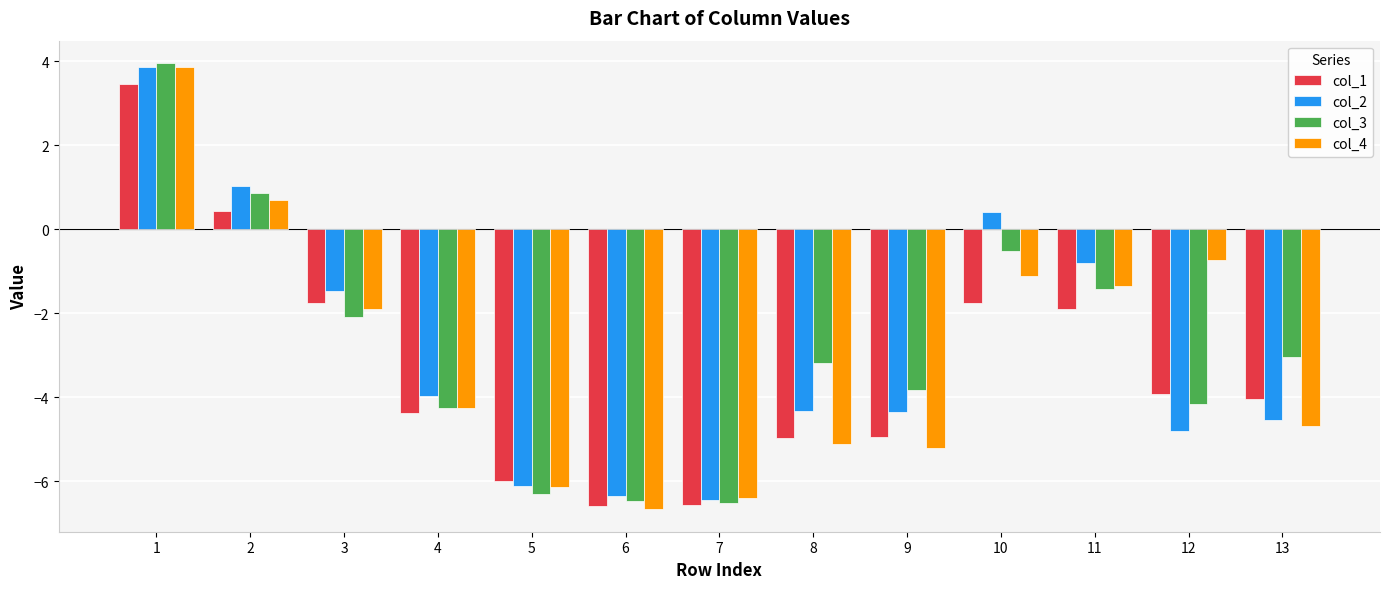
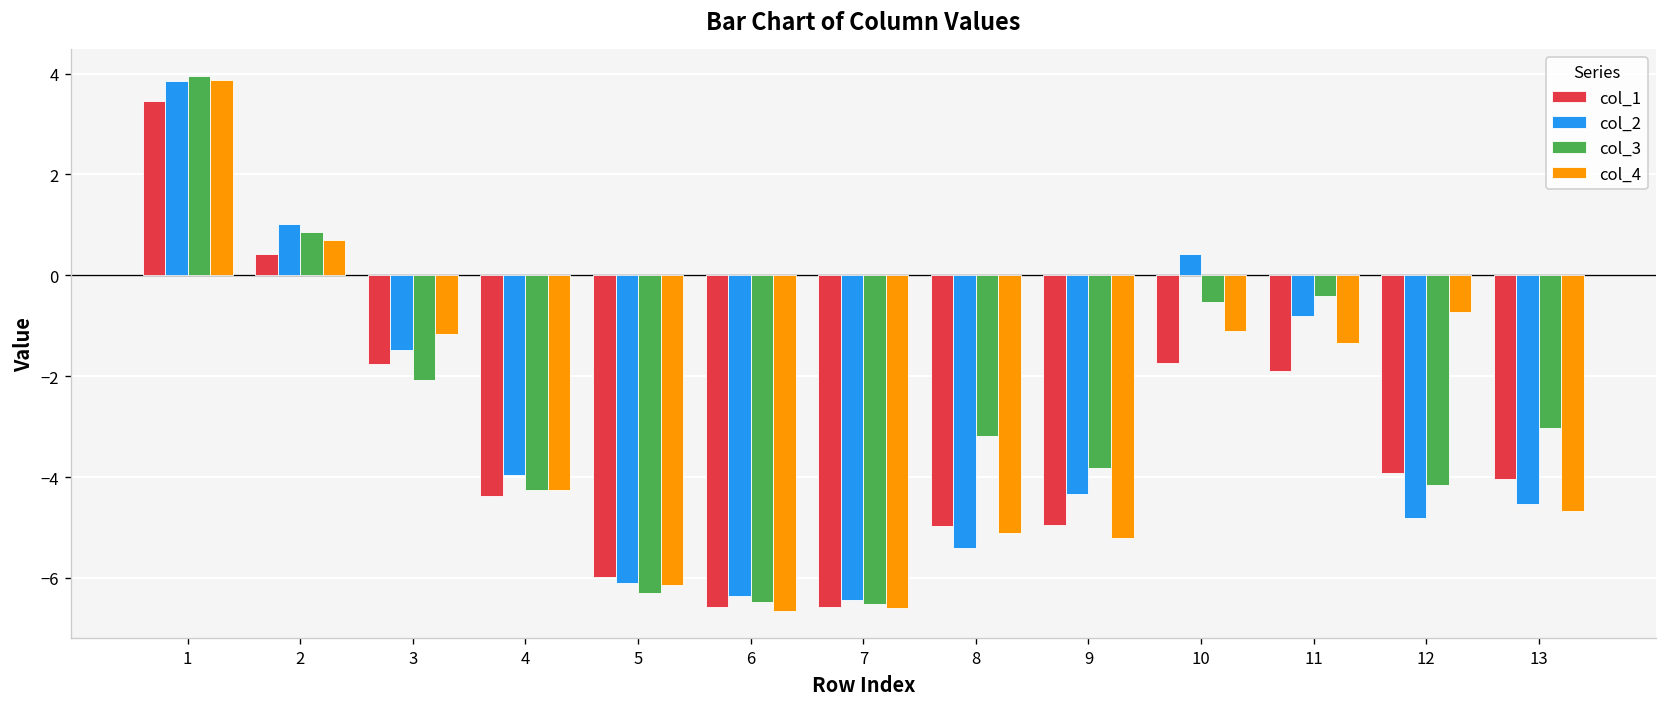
  {
    "col_1": {
      "1": 3.5,
      "2": 0.4,
      "3": -1.8,
      "4": -4.4,
      "5": -6.0,
      "6": -6.6,
      "7": -6.6,
      "8": -5.0,
      "9": -4.9,
      "10": -1.7,
      "11": -1.9,
      "12": -3.9,
      "13": -4.0
    },
    "col_2": {
      "1": 3.9,
      "2": 1.0,
      "3": -1.5,
      "4": -4.0,
      "5": -6.1,
      "6": -6.4,
      "7": -6.4,
-     "8": -4.3,
+     "8": -5.4,
      "9": -4.3,
      "10": 0.4,
      "11": -0.8,
      "12": -4.8,
      "13": -4.5
    },
    "col_3": {
      "1": 4.0,
      "2": 0.9,
      "3": -2.1,
      "4": -4.3,
      "5": -6.3,
      "6": -6.5,
      "7": -6.5,
      "8": -3.2,
      "9": -3.8,
      "10": -0.5,
-     "11": -1.4,
+     "11": -0.4,
      "12": -4.2,
      "13": -3.0
    },
    "col_4": {
      "1": 3.9,
      "2": 0.7,
-     "3": -1.9,
+     "3": -1.2,
      "4": -4.3,
      "5": -6.1,
      "6": -6.7,
-     "7": -6.4,
+     "7": -6.6,
      "8": -5.1,
      "9": -5.2,
      "10": -1.1,
      "11": -1.4,
      "12": -0.7,
      "13": -4.7
    }
  }
